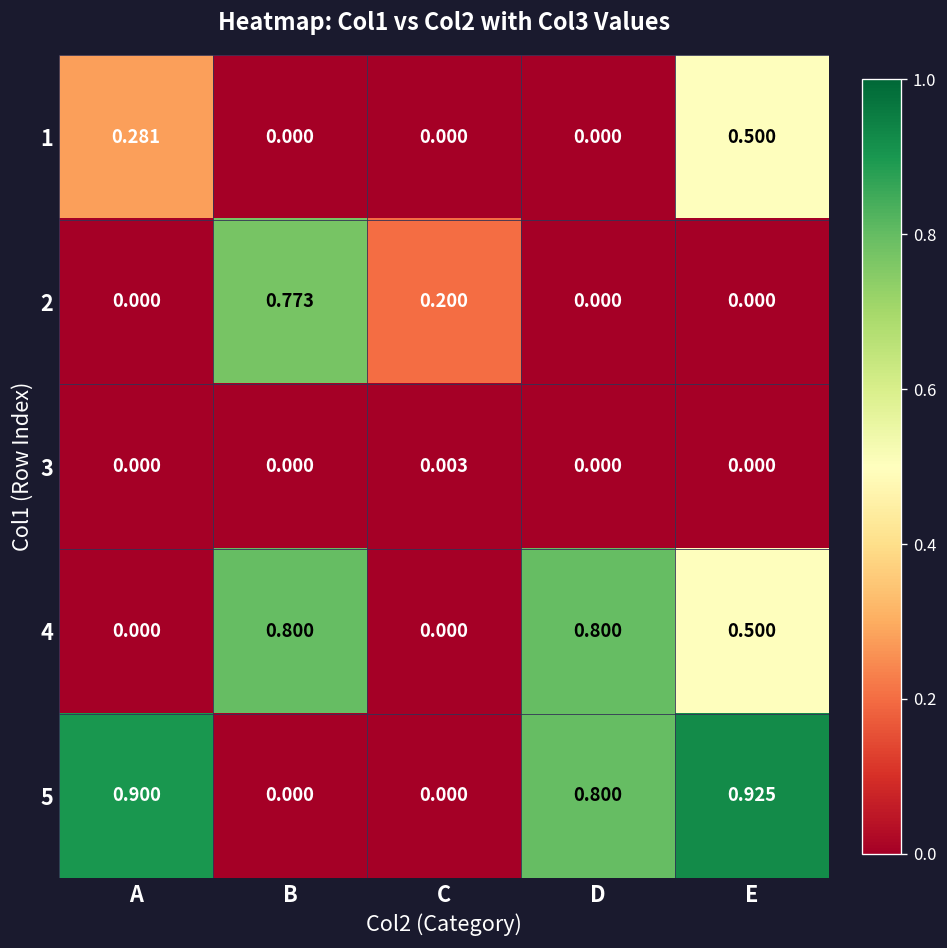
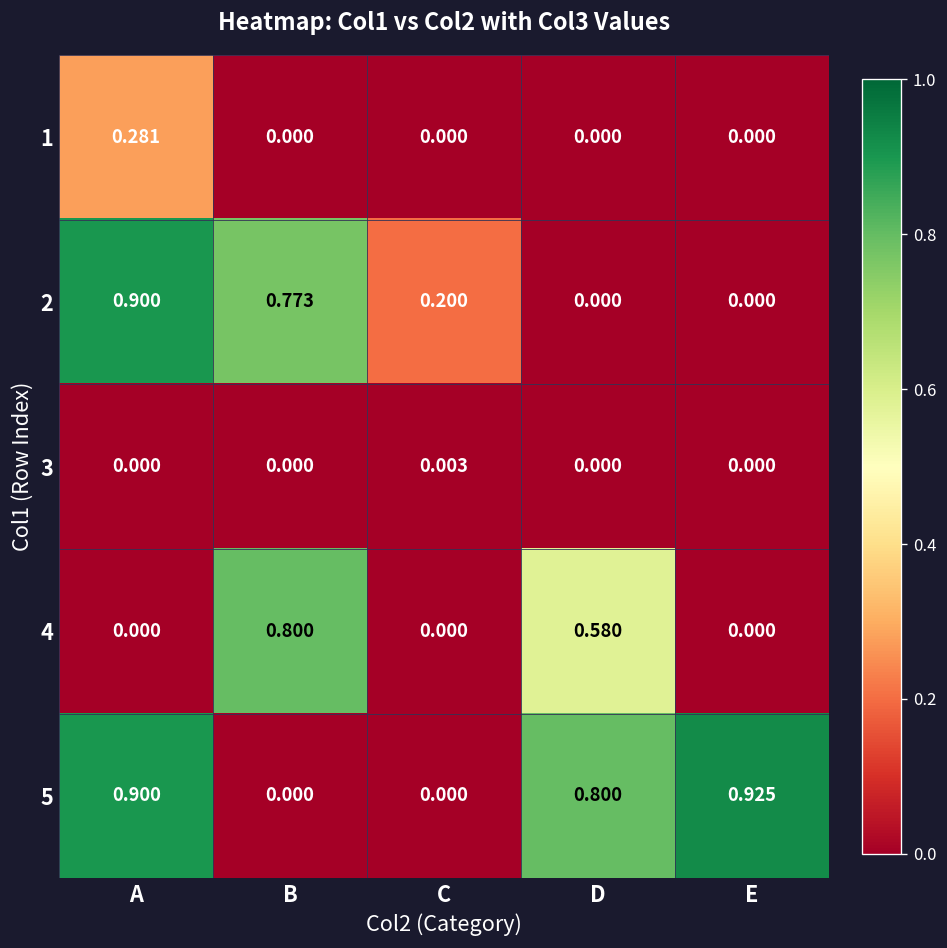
  {
    "1": {
      "A": 0.281,
      "B": 0.000,
      "C": 0.000,
      "D": 0.000,
-     "E": 0.500
+     "E": 0.000
    },
    "2": {
-     "A": 0.000,
+     "A": 0.900,
      "B": 0.773,
      "C": 0.200,
      "D": 0.000,
      "E": 0.000
    },
    "3": {
      "A": 0.000,
      "B": 0.000,
      "C": 0.003,
      "D": 0.000,
      "E": 0.000
    },
    "4": {
      "A": 0.000,
      "B": 0.800,
      "C": 0.000,
-     "D": 0.800,
-     "E": 0.500
+     "D": 0.580,
+     "E": 0.000
    },
    "5": {
      "A": 0.900,
      "B": 0.000,
      "C": 0.000,
      "D": 0.800,
      "E": 0.925
    }
  }
